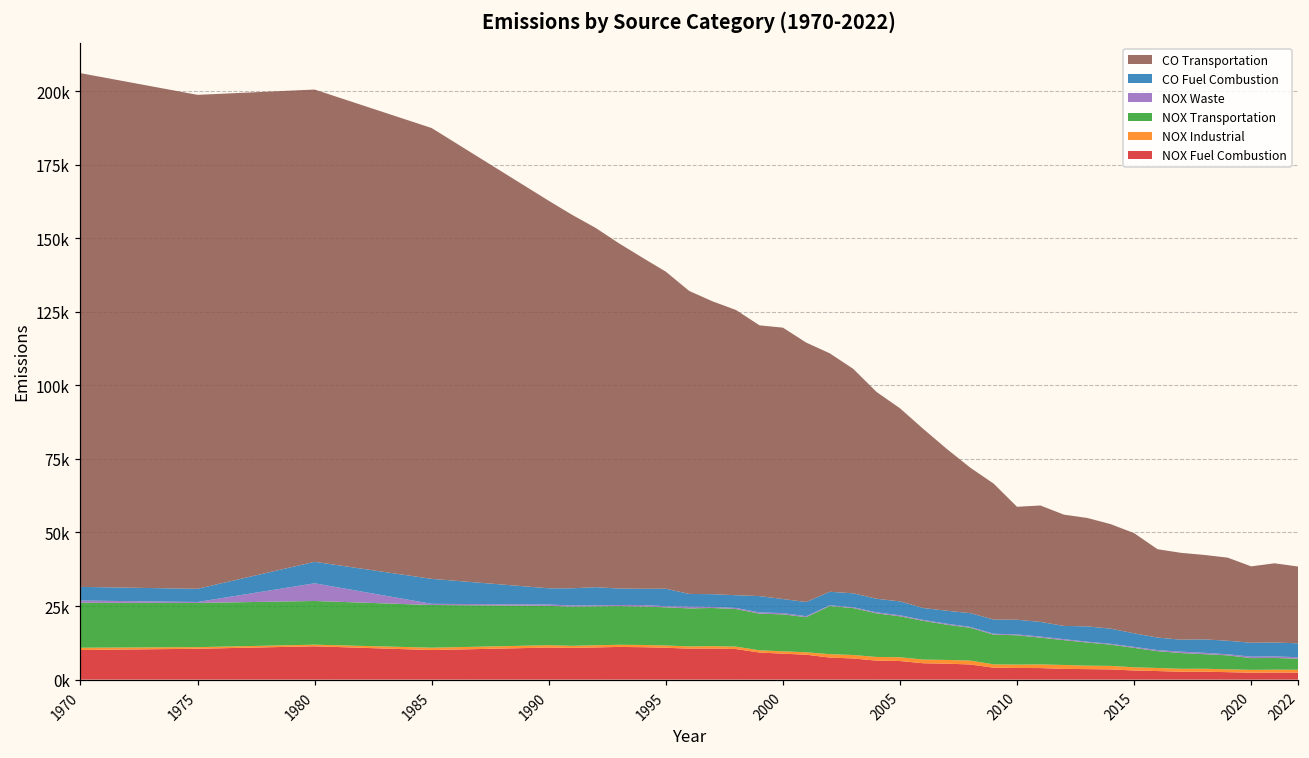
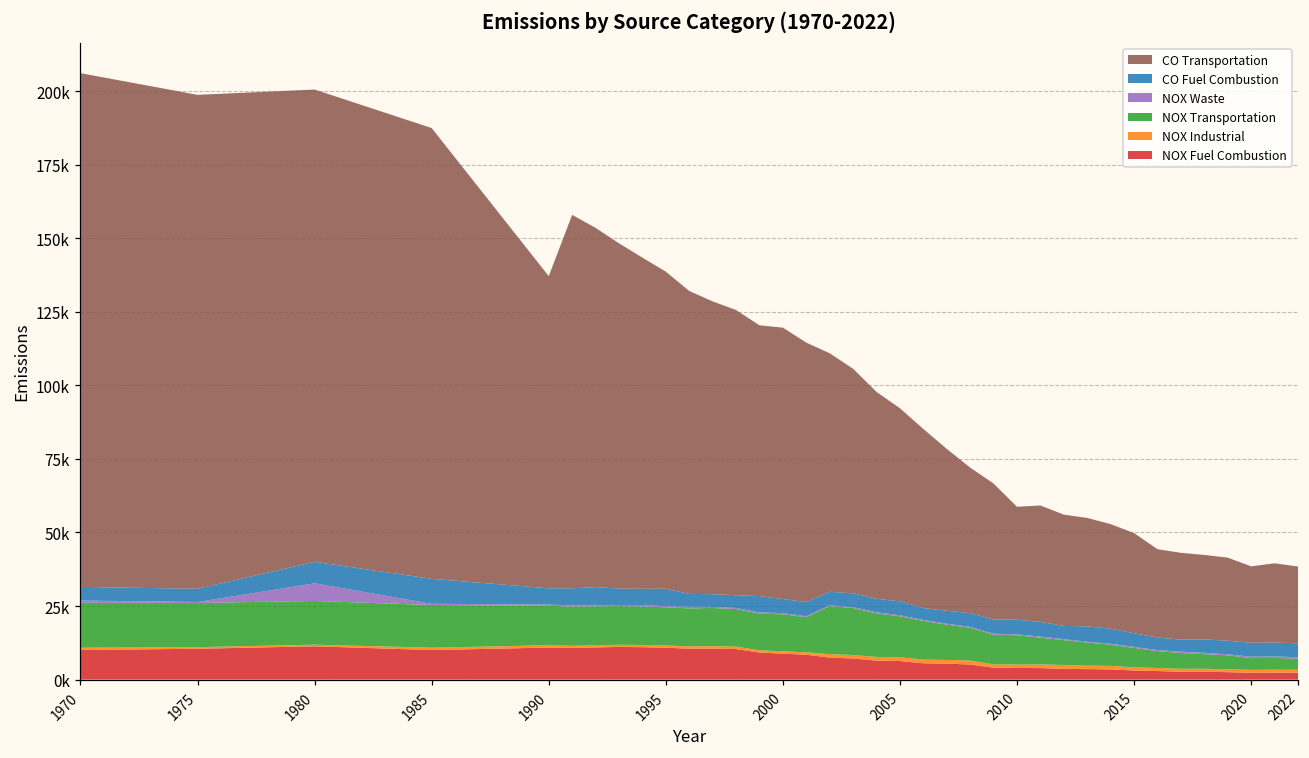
  {
    "NOX Fuel Combustion": {
      "2005": 6000,
      "2010": 4000,
      "2015": 3000,
      "2020": 2000,
      "2022": 2000
    },
    "NOX Industrial": {
      "2005": 1000,
      "2010": 1000,
      "2015": 1000,
      "2020": 1000,
      "2022": 1000
    },
    "NOX Transportation": {
      "1980": 15000
    },
    "NOX Waste": {
      "1980": 6000
    },
    "CO Fuel Combustion": {
      "1970": 5000,
      "1975": 4000,
      "1980": 7000,
      "1985": 8000,
      "1990": 6000,
      "1995": 6000,
      "2000": 5000,
      "2005": 5000,
      "2010": 5000,
      "2015": 5000,
      "2020": 5000,
      "2022": 5000
    },
    "CO Transportation": {
      "1970": 175000,
      "1975": 168000,
      "1980": 161000,
      "1985": 153000,
-     "1990": 132000,
+     "1990": 106000,
      "1995": 108000,
      "2000": 92000,
      "2005": 66000,
      "2010": 38000,
      "2015": 34000,
      "2020": 26000,
      "2022": 26000
    }
  }
